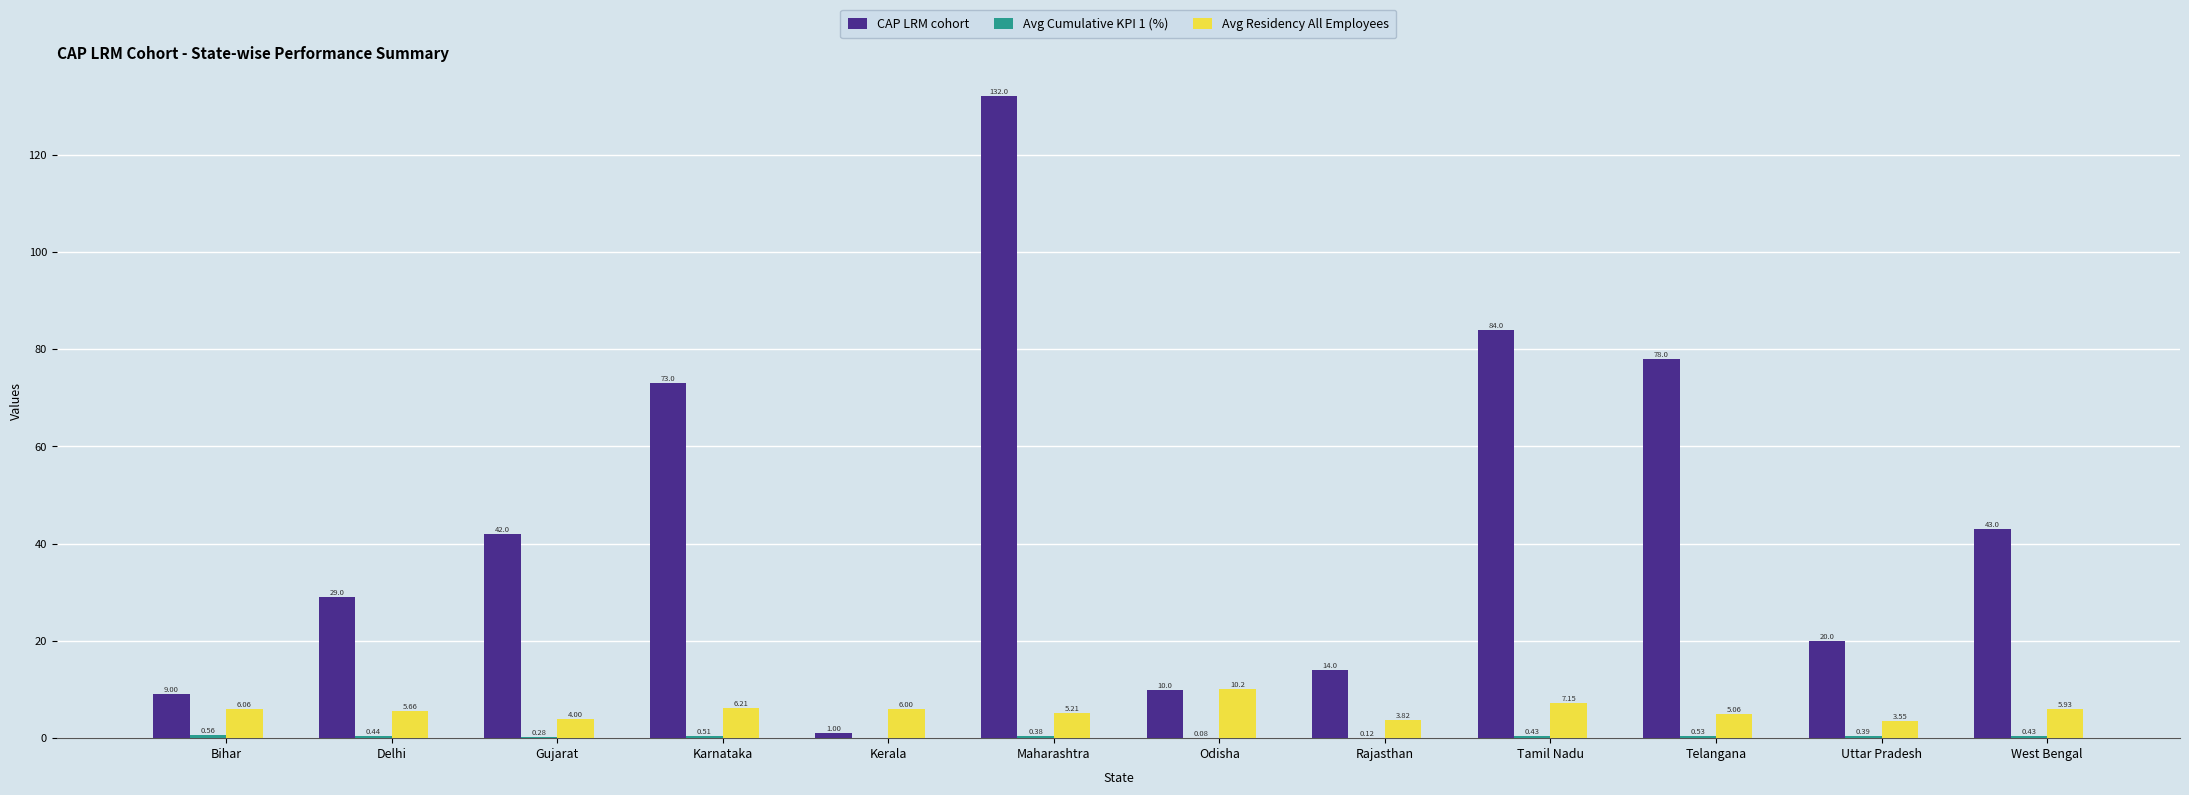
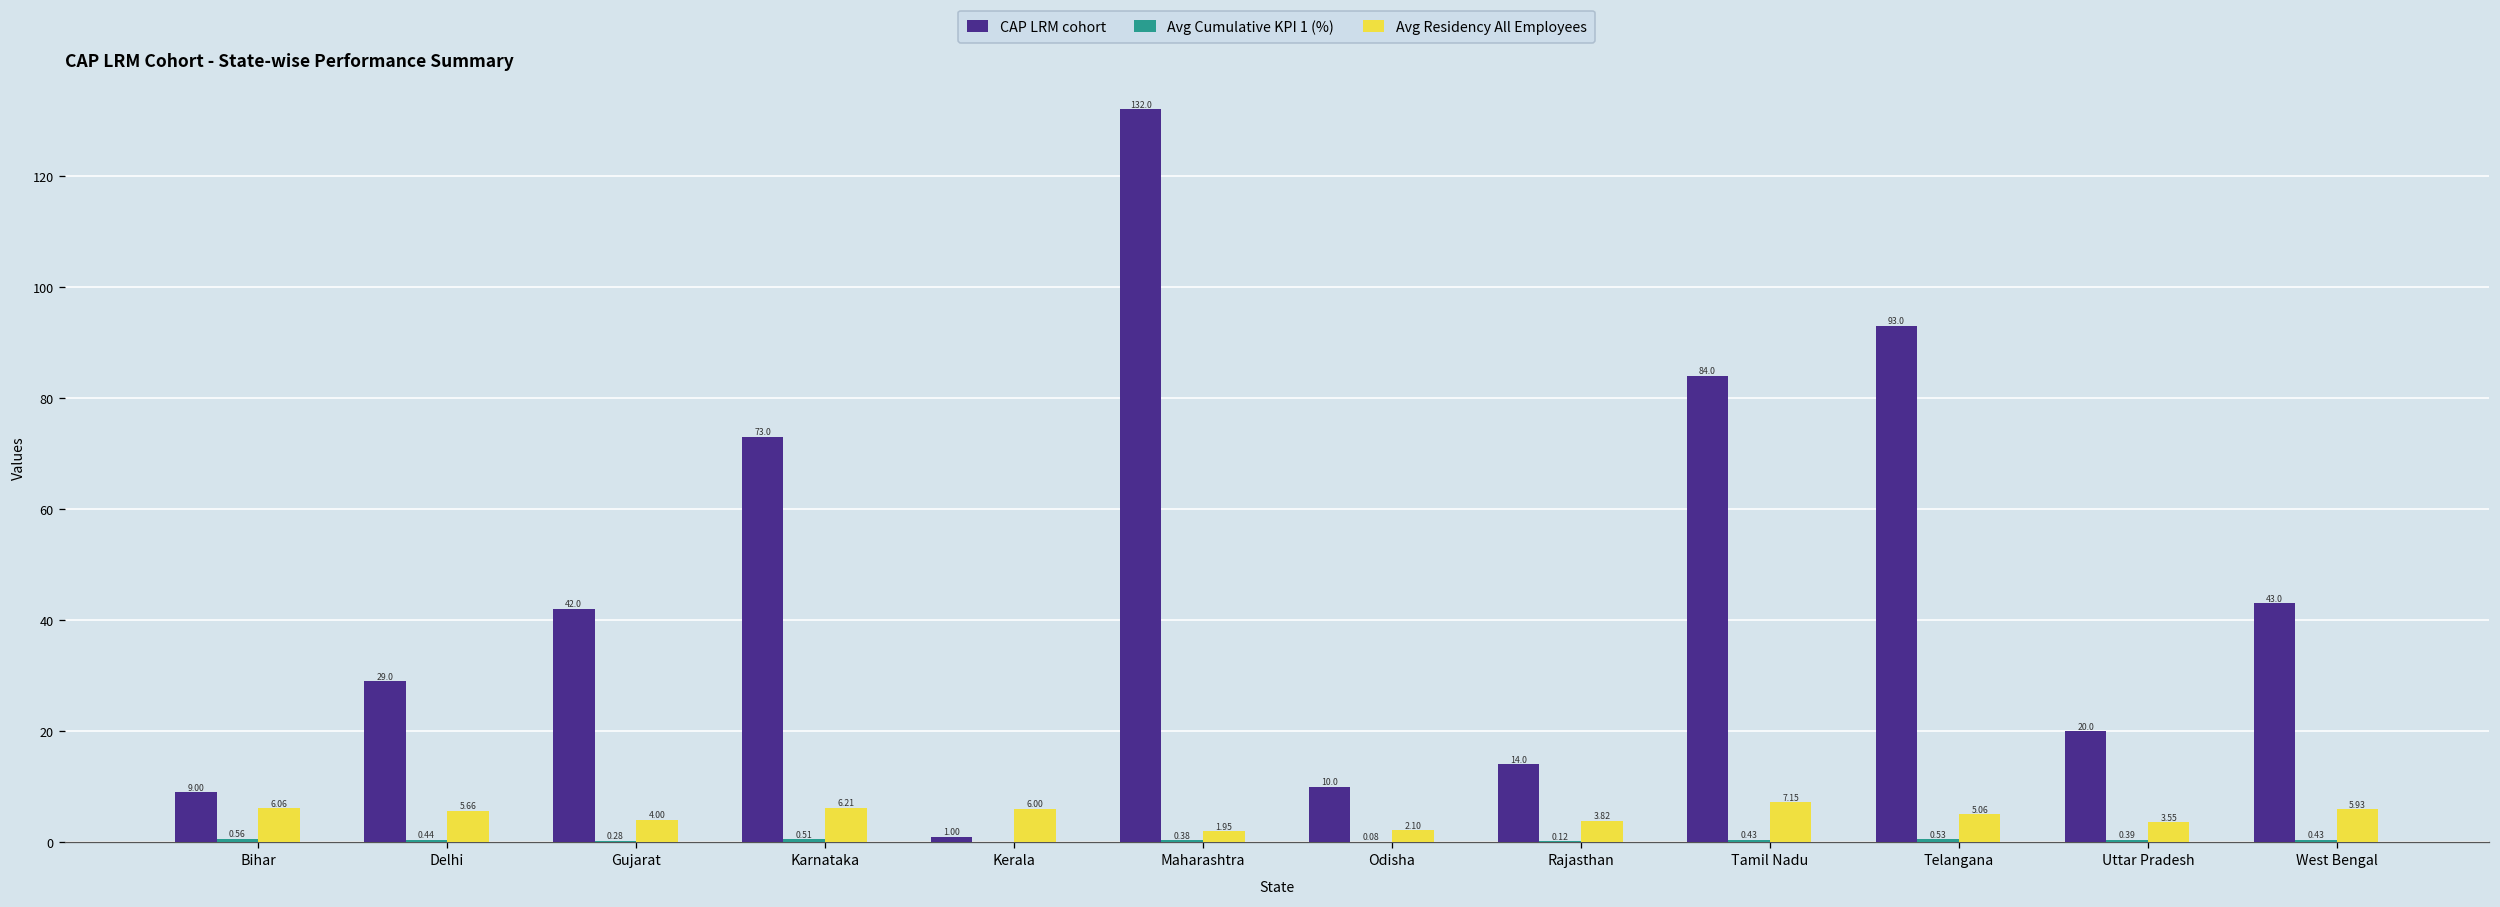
  {
    "CAP LRM cohort": {
      "Bihar": 9.00,
      "Delhi": 29.0,
      "Gujarat": 42.0,
      "Karnataka": 73.0,
      "Kerala": 1.00,
      "Maharashtra": 132.0,
      "Odisha": 10.0,
      "Rajasthan": 14.0,
      "Tamil Nadu": 84.0,
-     "Telangana": 78.0,
+     "Telangana": 93.0,
      "Uttar Pradesh": 20.0,
      "West Bengal": 43.0
    },
    "Avg Cumulative KPI 1 (%)": {
      "Bihar": 0.56,
      "Delhi": 0.44,
      "Gujarat": 0.28,
      "Karnataka": 0.51,
      "Maharashtra": 0.38,
      "Odisha": 0.08,
      "Rajasthan": 0.12,
      "Tamil Nadu": 0.43,
      "Telangana": 0.53,
      "Uttar Pradesh": 0.39,
      "West Bengal": 0.43
    },
    "Avg Residency All Employees": {
      "Bihar": 6.06,
      "Delhi": 5.66,
      "Gujarat": 4.00,
      "Karnataka": 6.21,
      "Kerala": 6.00,
-     "Maharashtra": 5.21,
-     "Odisha": 10.2,
+     "Maharashtra": 1.95,
+     "Odisha": 2.10,
      "Rajasthan": 3.82,
      "Tamil Nadu": 7.15,
      "Telangana": 5.06,
      "Uttar Pradesh": 3.55,
      "West Bengal": 5.93
    }
  }
